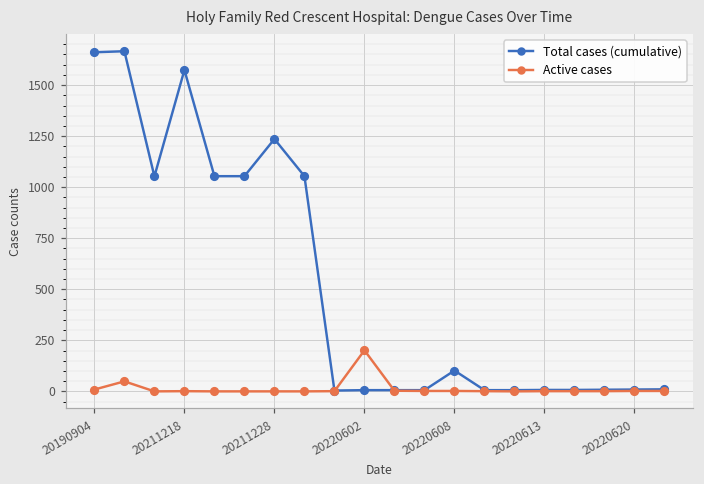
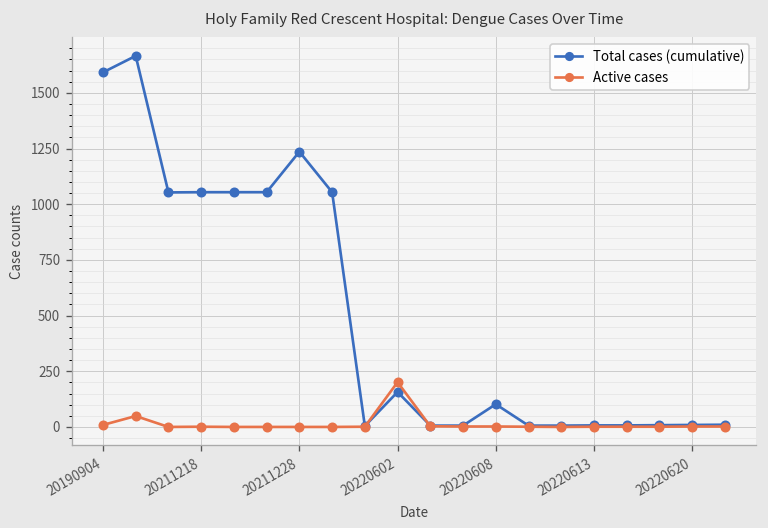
  {
    "Total cases (cumulative)": {
-     "20190904": 1660,
-     "20211218": 1570,
+     "20190904": 1590,
+     "20211218": 1050,
      "20211228": 1240,
-     "20220602": 10,
+     "20220602": 160,
      "20220608": 100
    },
    "Active cases": {
      "20190904": 10,
      "20211218": 0,
      "20211228": 0,
      "20220602": 200,
      "20220608": 0
    }
  }
